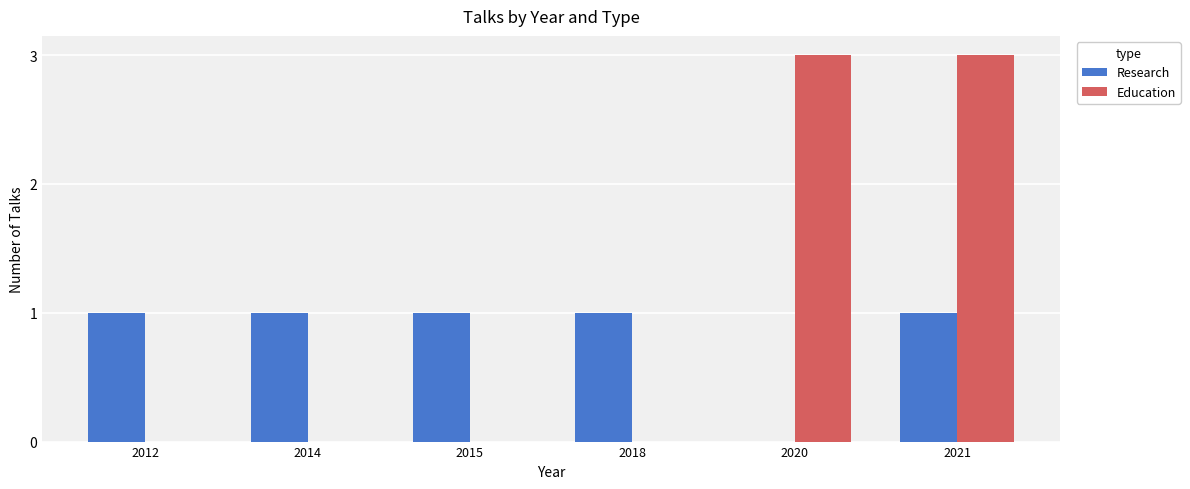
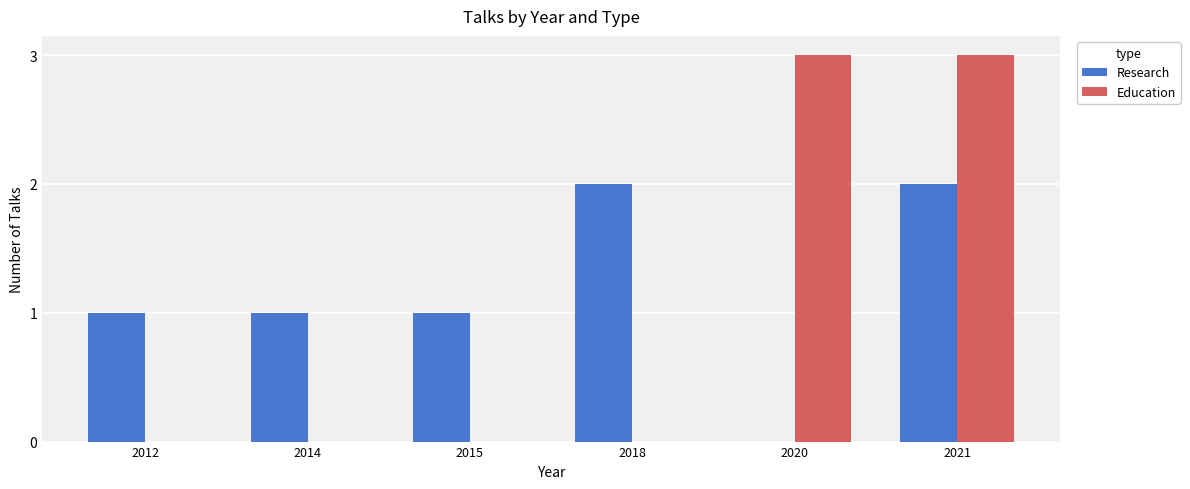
  {
    "Research": {
      "2012": 1,
      "2014": 1,
      "2015": 1,
-     "2018": 1,
+     "2018": 2,
      "2020": 0,
-     "2021": 1
+     "2021": 2
    },
    "Education": {
      "2012": 0,
      "2014": 0,
      "2015": 0,
      "2018": 0,
      "2020": 3,
      "2021": 3
    }
  }
